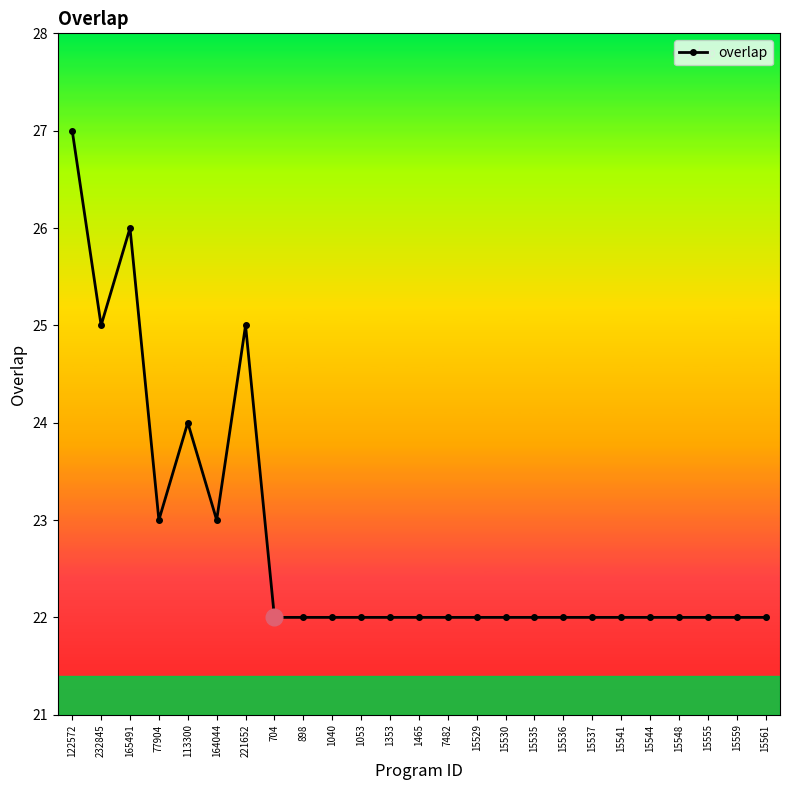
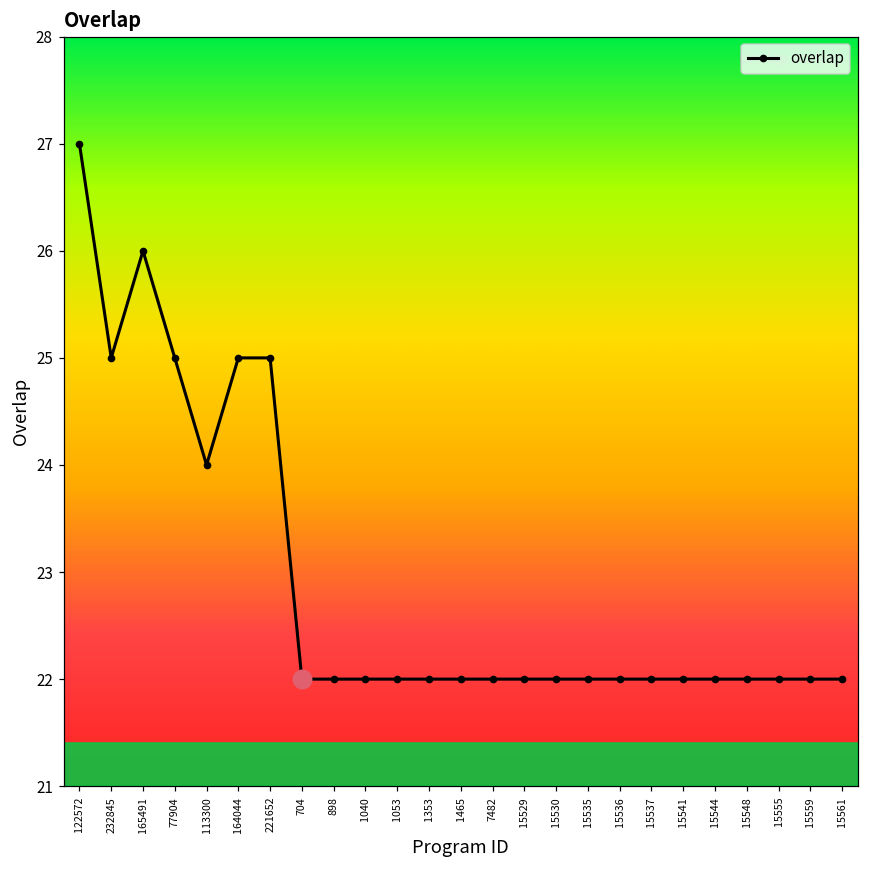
  {
    "overlap": {
      "122572": 27,
      "232845": 25,
      "165491": 26,
-     "77904": 23,
+     "77904": 25,
      "113300": 24,
-     "164044": 23,
+     "164044": 25,
      "221652": 25,
      "898": 22,
      "1040": 22,
      "1053": 22,
      "1353": 22,
      "1465": 22,
      "7482": 22,
      "15529": 22,
      "15530": 22,
      "15535": 22,
      "15536": 22,
      "15537": 22,
      "15541": 22,
      "15544": 22,
      "15548": 22,
      "15555": 22,
      "15559": 22,
      "15561": 22
    }
  }
